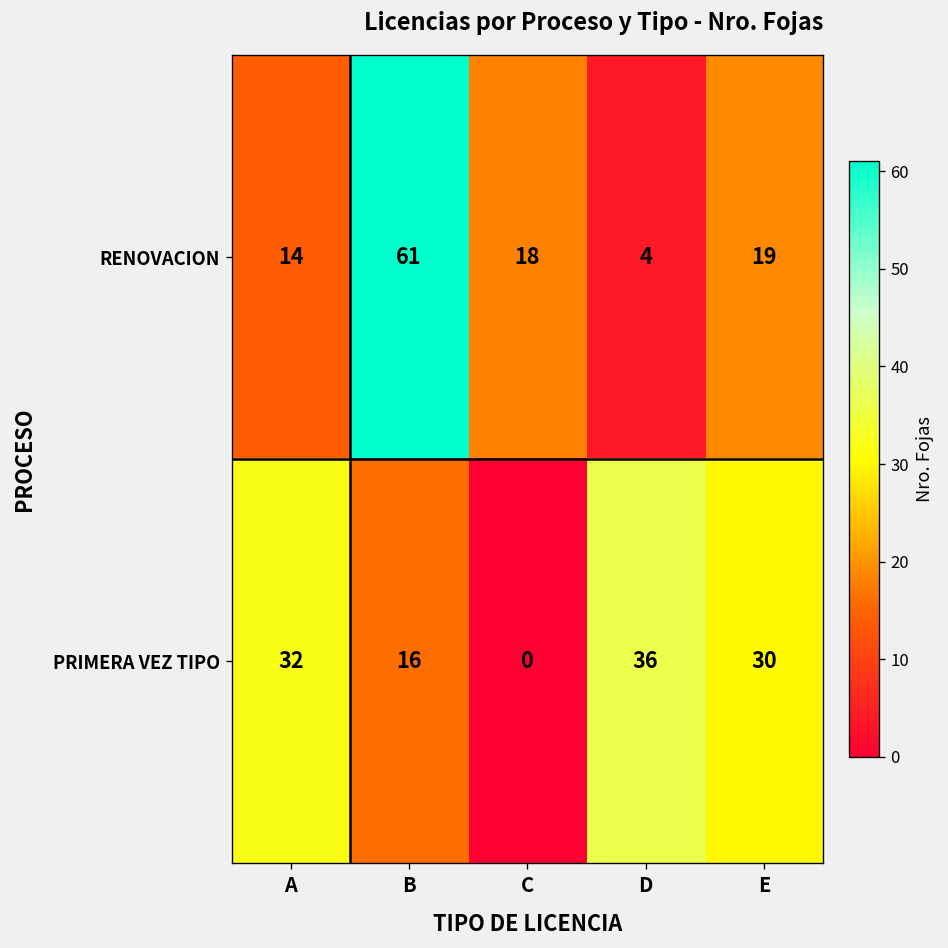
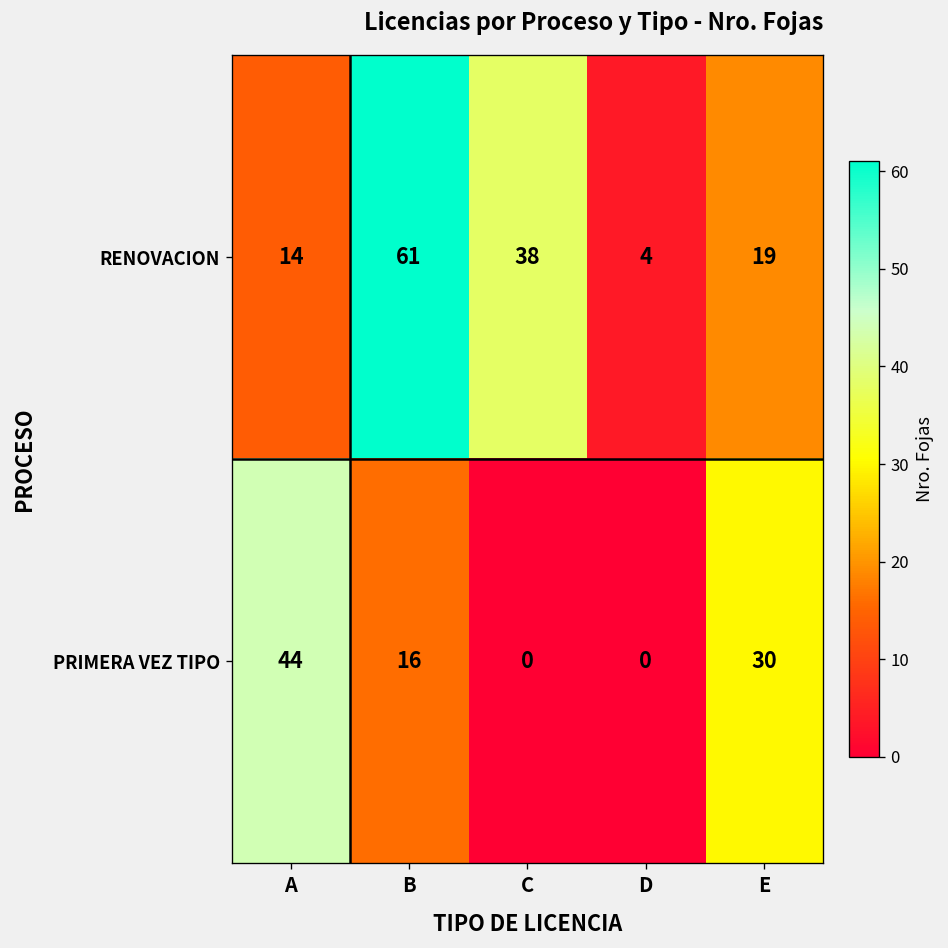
  {
    "RENOVACION": {
      "A": 14,
      "B": 61,
-     "C": 18,
+     "C": 38,
      "D": 4,
      "E": 19
    },
    "PRIMERA VEZ TIPO": {
-     "A": 32,
+     "A": 44,
      "B": 16,
      "C": 0,
-     "D": 36,
+     "D": 0,
      "E": 30
    }
  }
